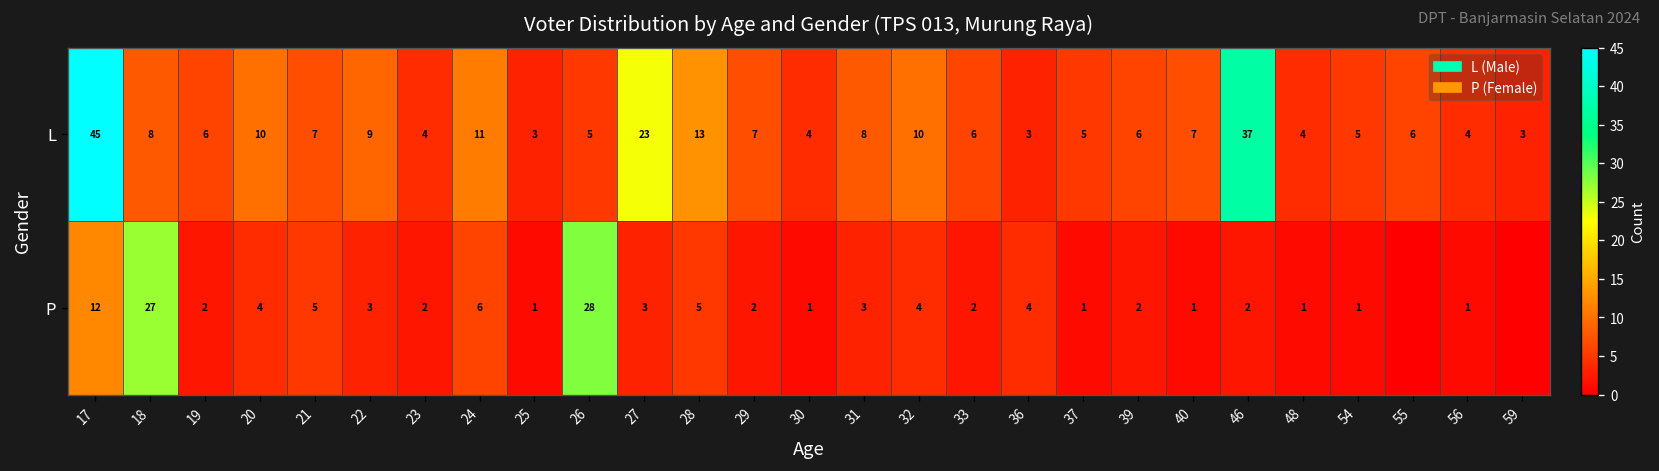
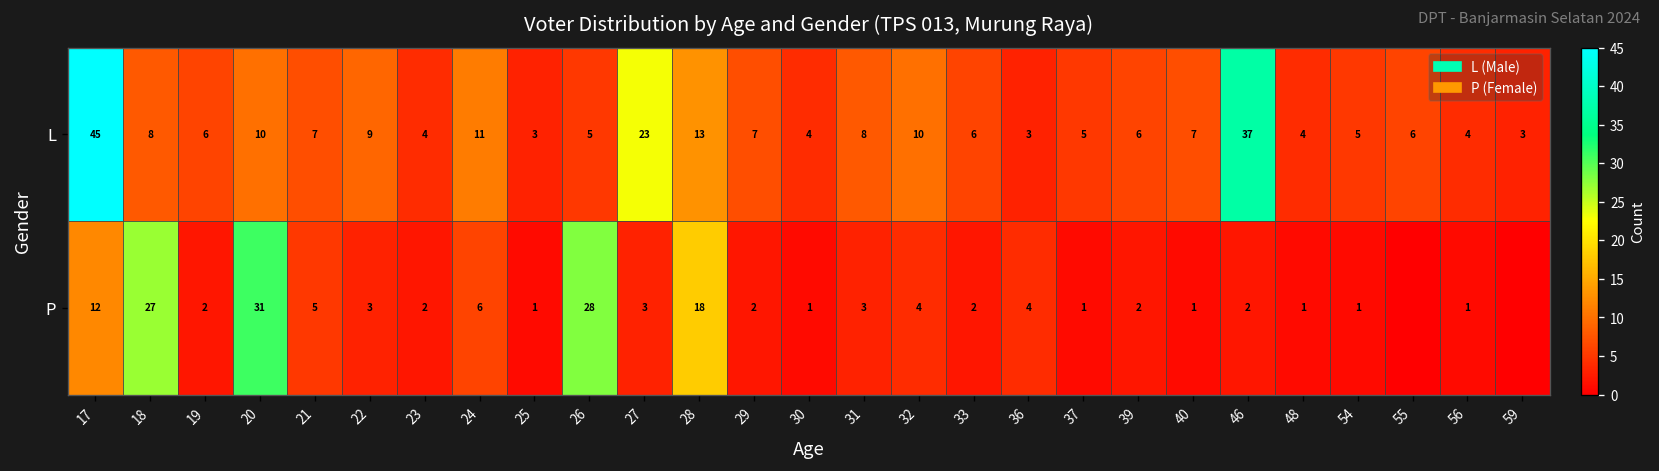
  {
    "L": {
      "17": 45,
      "18": 8,
      "19": 6,
      "20": 10,
      "21": 7,
      "22": 9,
      "23": 4,
      "24": 11,
      "25": 3,
      "26": 5,
      "27": 23,
      "28": 13,
      "29": 7,
      "30": 4,
      "31": 8,
      "32": 10,
      "33": 6,
      "36": 3,
      "37": 5,
      "39": 6,
      "40": 7,
      "46": 37,
      "48": 4,
      "54": 5,
      "55": 6,
      "56": 4,
      "59": 3
    },
    "P": {
      "17": 12,
      "18": 27,
      "19": 2,
-     "20": 4,
+     "20": 31,
      "21": 5,
      "22": 3,
      "23": 2,
      "24": 6,
      "25": 1,
      "26": 28,
      "27": 3,
-     "28": 5,
+     "28": 18,
      "29": 2,
      "30": 1,
      "31": 3,
      "32": 4,
      "33": 2,
      "36": 4,
      "37": 1,
      "39": 2,
      "40": 1,
      "46": 2,
      "48": 1,
      "54": 1,
      "56": 1
    }
  }
